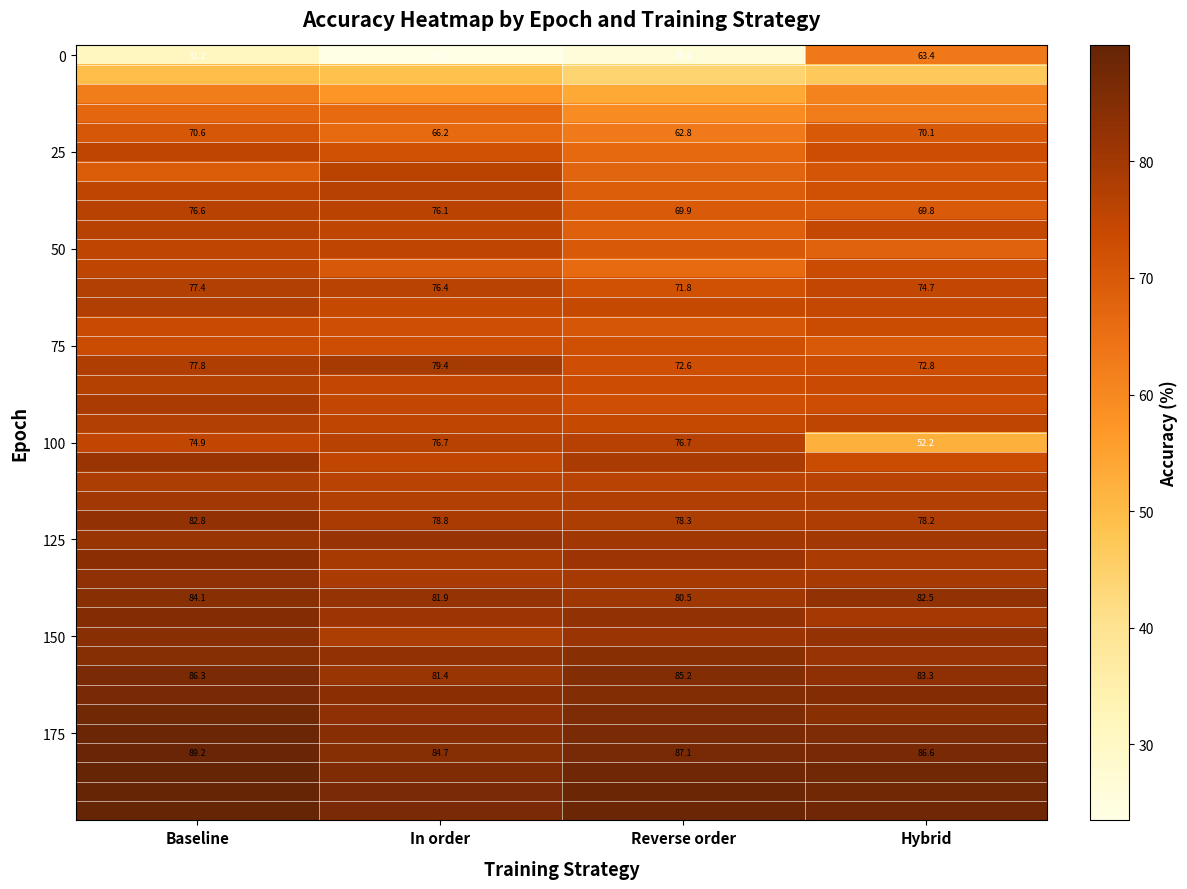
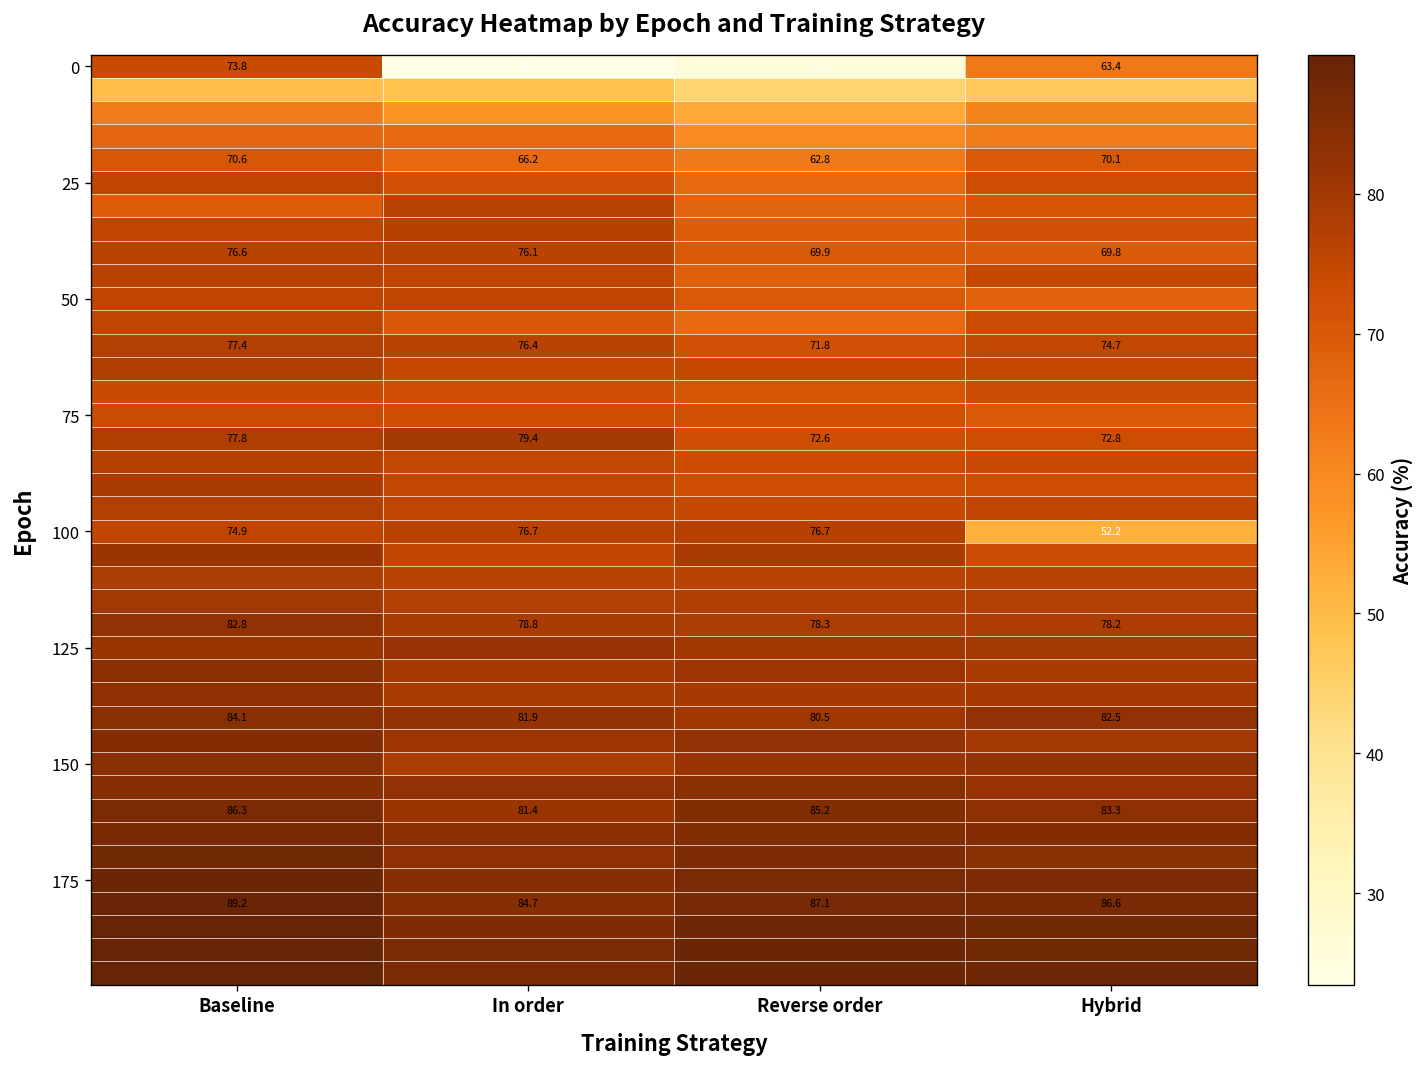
  {
    "0": {
-     "Baseline": 31.2,
+     "Baseline": 73.8,
      "Hybrid": 63.4
    },
    "100": {
      "Baseline": 74.9,
      "In order": 76.7,
      "Reverse order": 76.7,
      "Hybrid": 52.2
    }
  }
